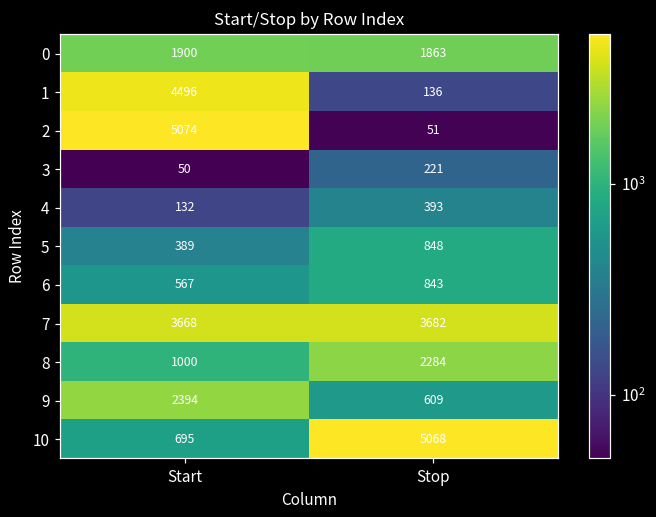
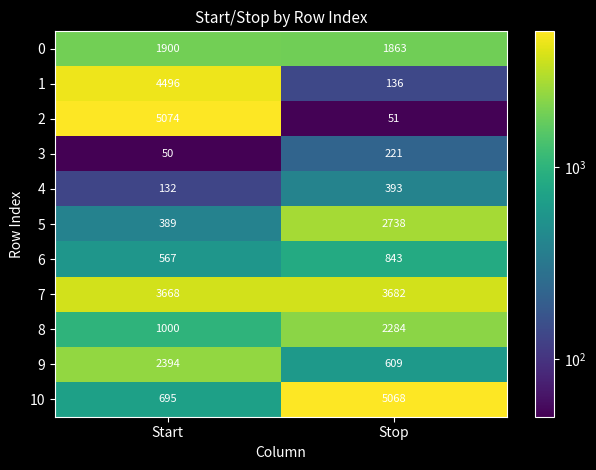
  {
    "0": {
      "Start": 1900,
      "Stop": 1863
    },
    "1": {
      "Start": 4496,
      "Stop": 136
    },
    "2": {
      "Start": 5074,
      "Stop": 51
    },
    "3": {
      "Start": 50,
      "Stop": 221
    },
    "4": {
      "Start": 132,
      "Stop": 393
    },
    "5": {
      "Start": 389,
-     "Stop": 848
+     "Stop": 2738
    },
    "6": {
      "Start": 567,
      "Stop": 843
    },
    "7": {
      "Start": 3668,
      "Stop": 3682
    },
    "8": {
      "Start": 1000,
      "Stop": 2284
    },
    "9": {
      "Start": 2394,
      "Stop": 609
    },
    "10": {
      "Start": 695,
      "Stop": 5068
    }
  }
